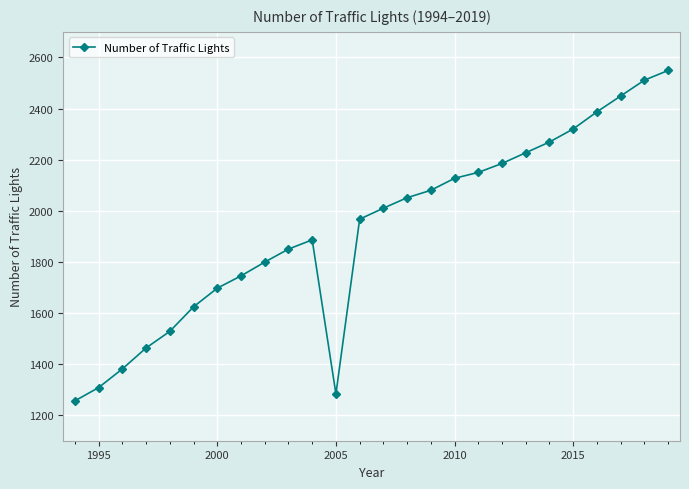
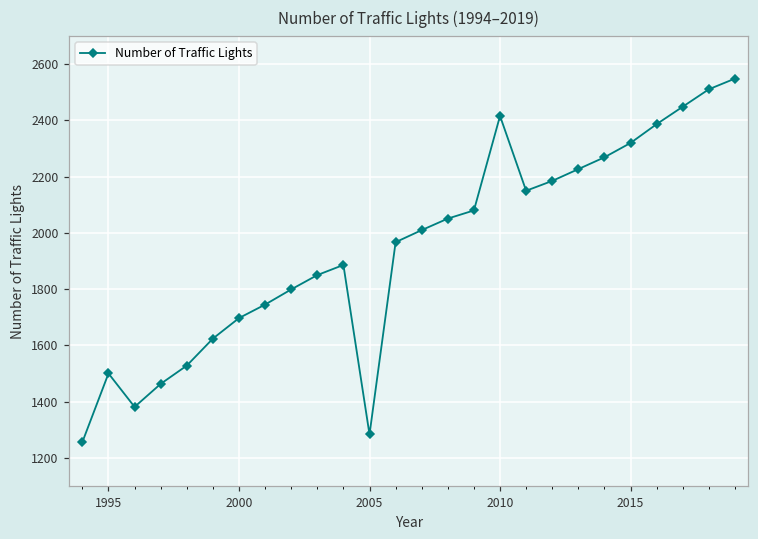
  {
-   "1995": 1310,
+   "1995": 1500,
    "2000": 1700,
    "2005": 1280,
-   "2010": 2130,
+   "2010": 2420,
    "2015": 2320
  }
